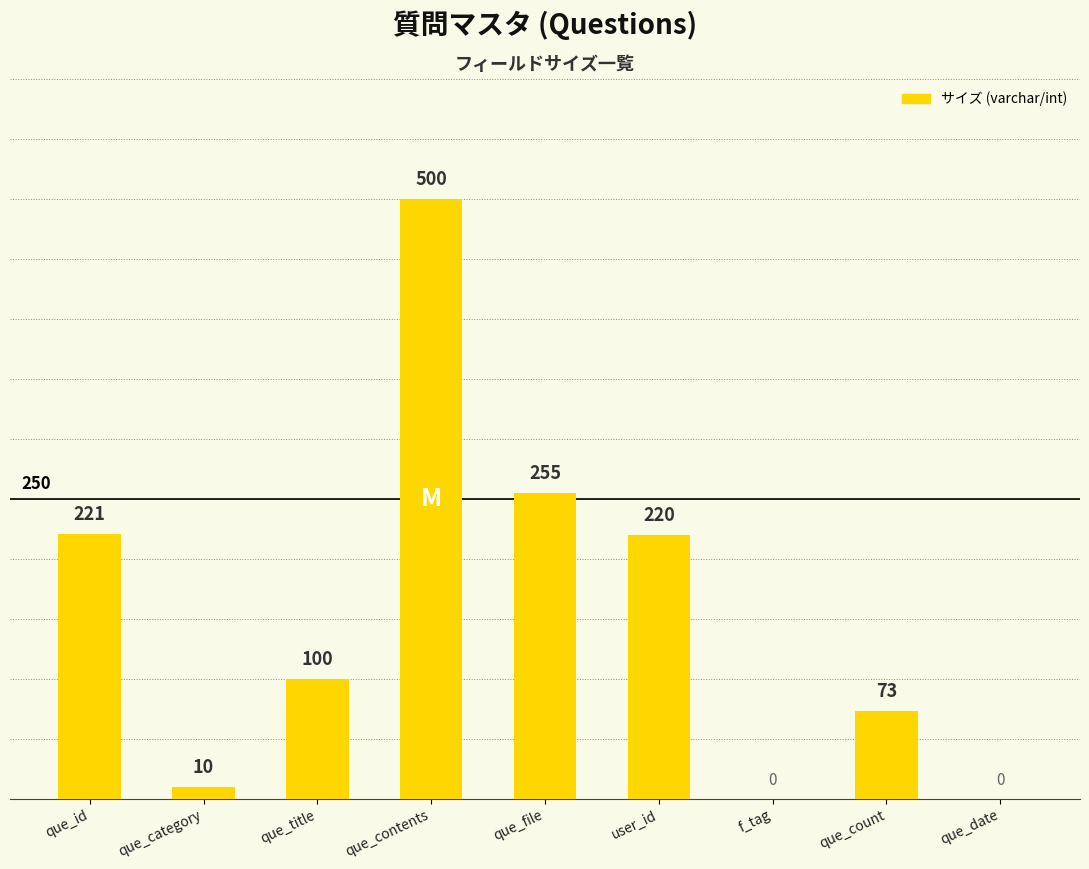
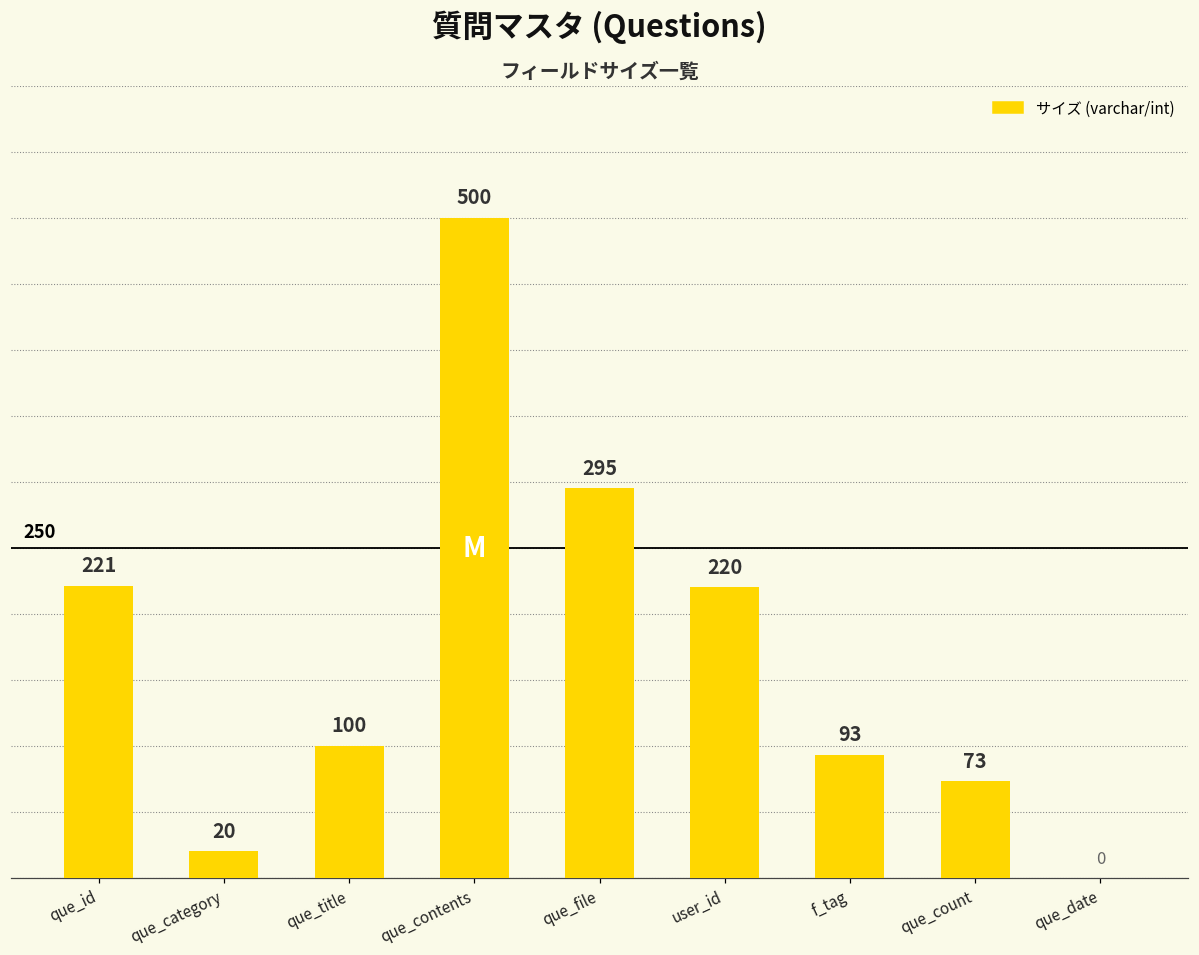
  {
    "que_id": 221,
-   "que_category": 10,
+   "que_category": 20,
    "que_title": 100,
    "que_contents": 500,
-   "que_file": 255,
+   "que_file": 295,
    "user_id": 220,
-   "f_tag": 0,
+   "f_tag": 93,
    "que_count": 73,
    "que_date": 0
  }
